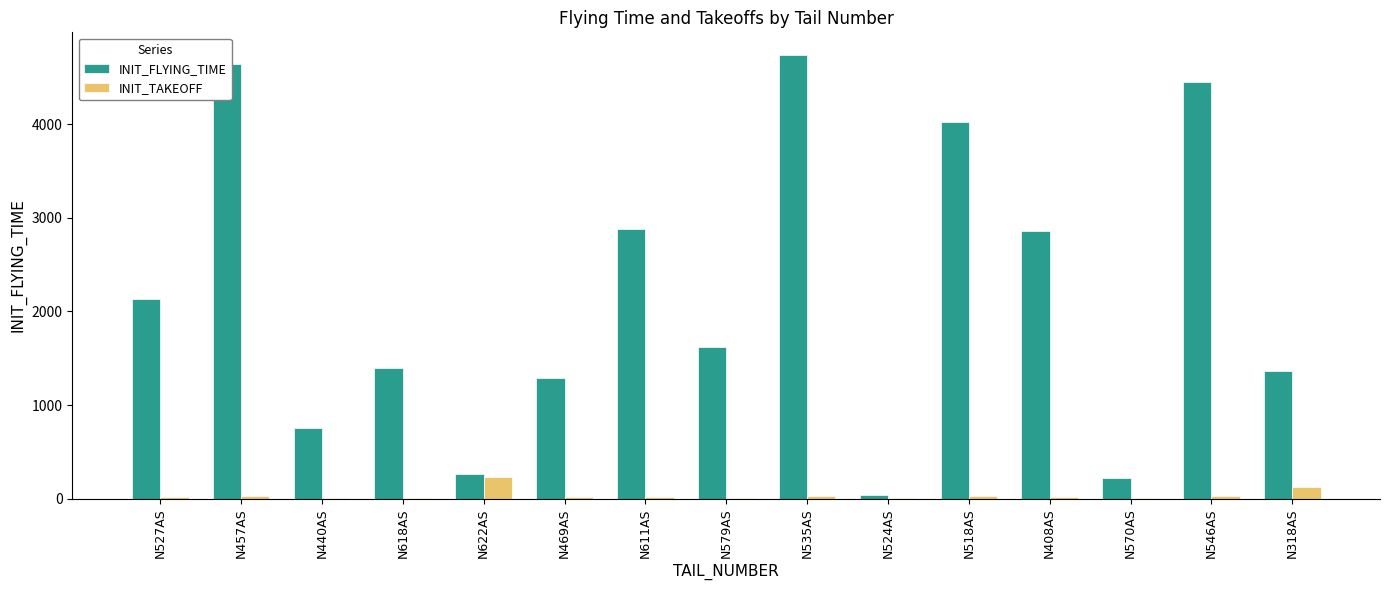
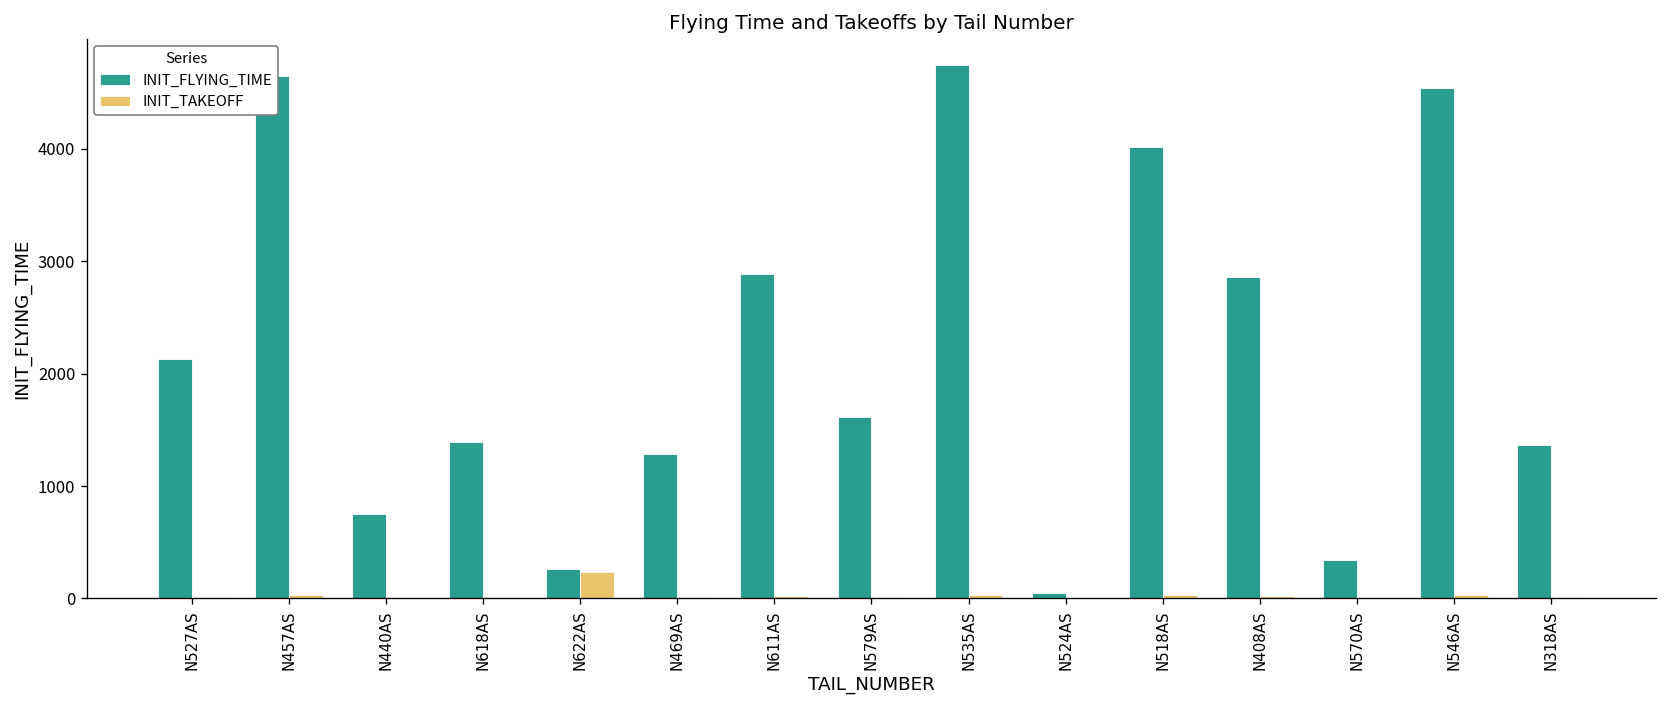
  {
    "INIT_FLYING_TIME": {
      "N527AS": 2100,
      "N440AS": 800,
      "N618AS": 1400,
      "N622AS": 300,
      "N469AS": 1300,
      "N611AS": 2900,
      "N579AS": 1600,
      "N535AS": 4700,
      "N524AS": 0,
      "N518AS": 4000,
      "N408AS": 2900,
-     "N570AS": 200,
-     "N546AS": 4450,
+     "N570AS": 300,
+     "N546AS": 4550,
      "N318AS": 1400
    },
    "INIT_TAKEOFF": {
      "N457AS": 0,
      "N622AS": 200,
      "N535AS": 0,
      "N518AS": 0,
      "N546AS": 0,
-     "N318AS": 100
+     "N318AS": 0
    }
  }
